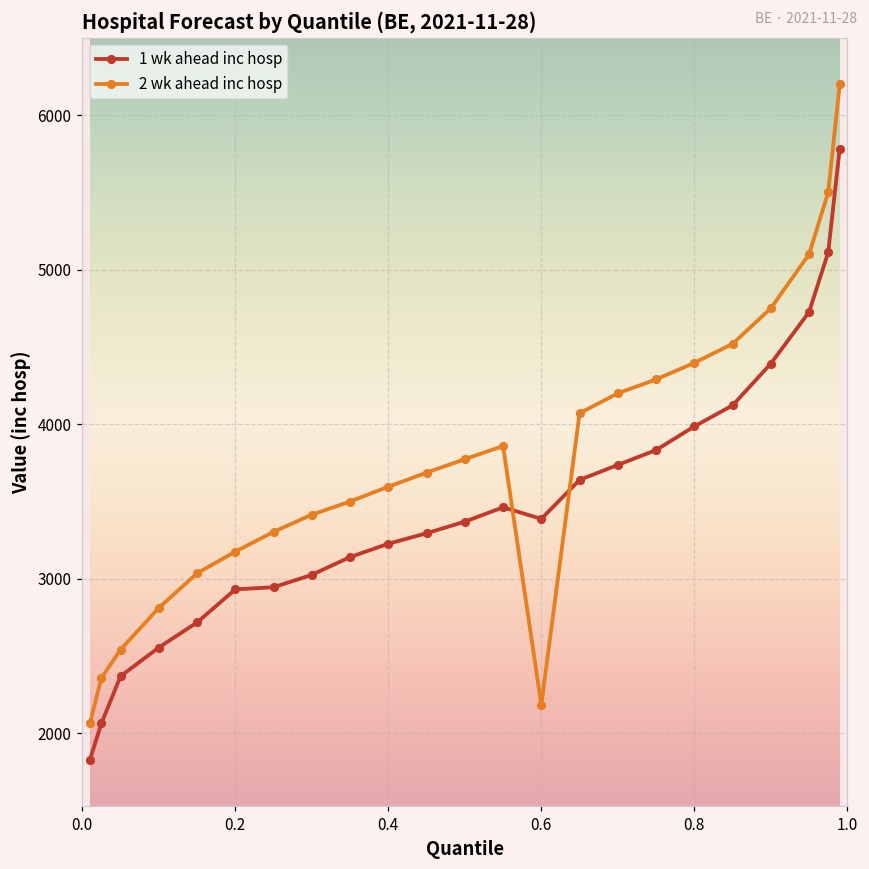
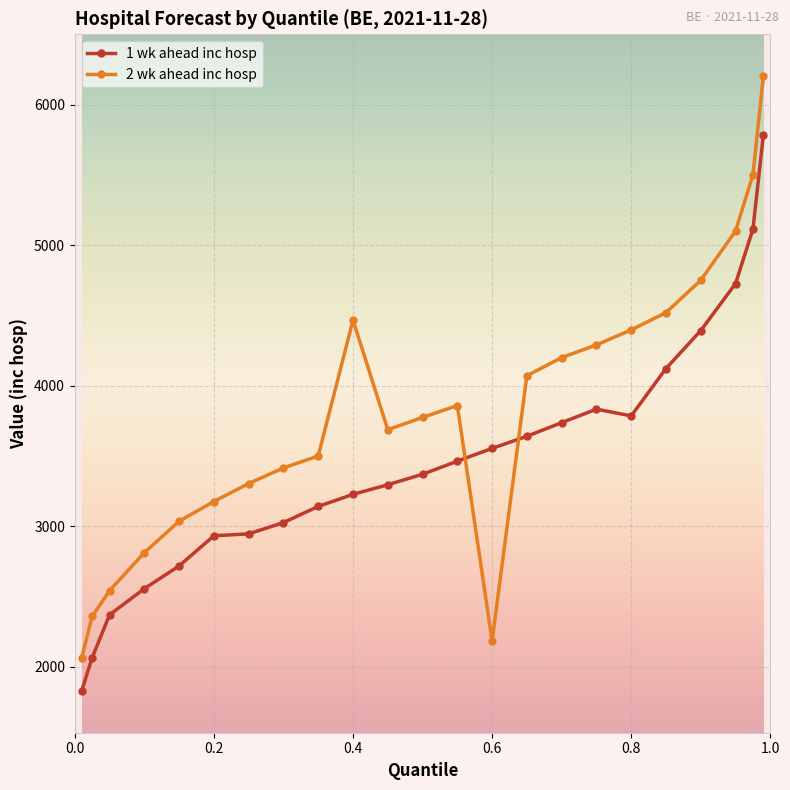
  {
    "1 wk ahead inc hosp": {
      "0.2": 2930,
      "0.4": 3230,
-     "0.6": 3390,
-     "0.8": 3990
+     "0.6": 3550,
+     "0.8": 3790
    },
    "2 wk ahead inc hosp": {
      "0.2": 3180,
-     "0.4": 3600,
+     "0.4": 4470,
      "0.6": 2190,
      "0.8": 4400
    }
  }
